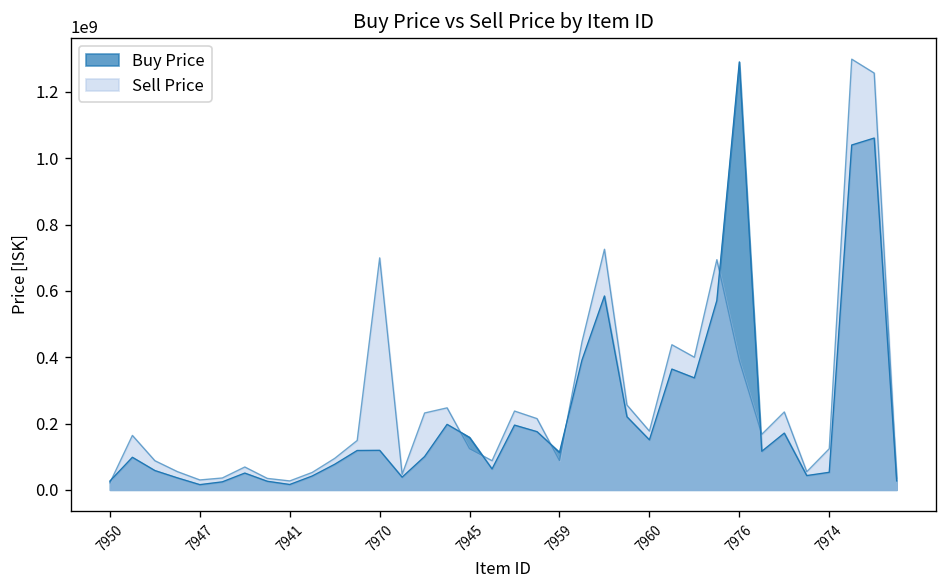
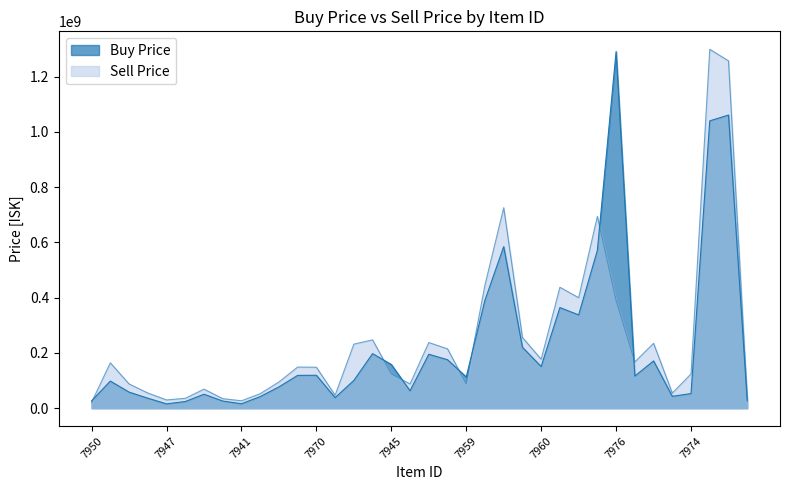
  {
    "Buy Price": {
      "7947": 20000000,
      "7941": 20000000,
      "7970": 120000000,
      "7945": 160000000,
      "7959": 110000000,
      "7960": 150000000,
      "7976": 1290000000,
      "7974": 50000000
    },
    "Sell Price": {
      "7947": 30000000,
      "7941": 30000000,
-     "7970": 700000000,
+     "7970": 150000000,
      "7945": 120000000,
      "7959": 90000000,
      "7960": 180000000,
      "7976": 390000000,
      "7974": 120000000
    }
  }
